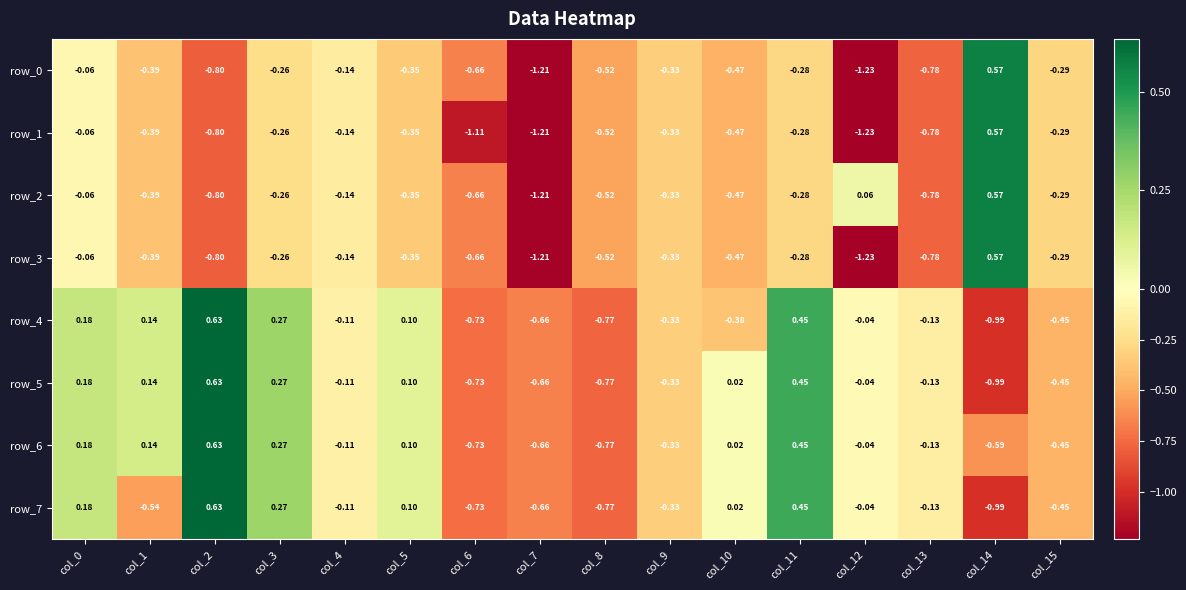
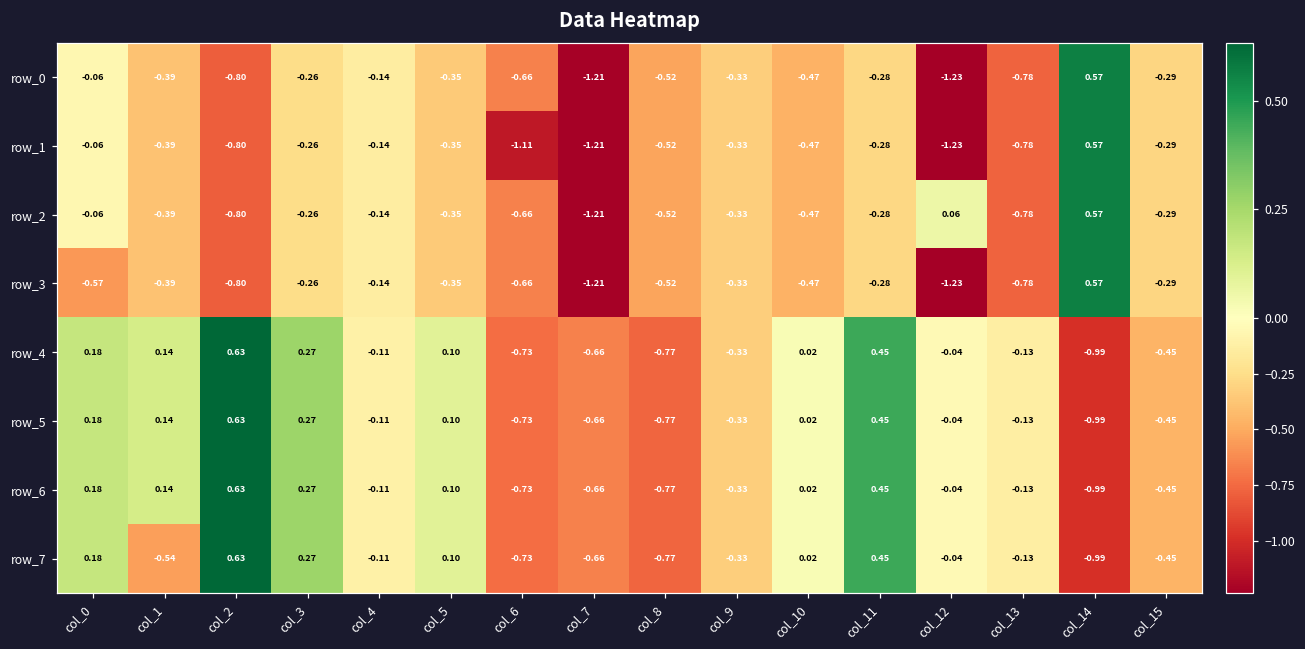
  {
    "row_0": {
      "col_0": -0.06,
      "col_1": -0.39,
      "col_2": -0.80,
      "col_3": -0.26,
      "col_4": -0.14,
      "col_5": -0.35,
      "col_6": -0.66,
      "col_7": -1.21,
      "col_8": -0.52,
      "col_9": -0.33,
      "col_10": -0.47,
      "col_11": -0.28,
      "col_12": -1.23,
      "col_13": -0.78,
      "col_14": 0.57,
      "col_15": -0.29
    },
    "row_1": {
      "col_0": -0.06,
      "col_1": -0.39,
      "col_2": -0.80,
      "col_3": -0.26,
      "col_4": -0.14,
      "col_5": -0.35,
      "col_6": -1.11,
      "col_7": -1.21,
      "col_8": -0.52,
      "col_9": -0.33,
      "col_10": -0.47,
      "col_11": -0.28,
      "col_12": -1.23,
      "col_13": -0.78,
      "col_14": 0.57,
      "col_15": -0.29
    },
    "row_2": {
      "col_0": -0.06,
      "col_1": -0.39,
      "col_2": -0.80,
      "col_3": -0.26,
      "col_4": -0.14,
      "col_5": -0.35,
      "col_6": -0.66,
      "col_7": -1.21,
      "col_8": -0.52,
      "col_9": -0.33,
      "col_10": -0.47,
      "col_11": -0.28,
      "col_12": 0.06,
      "col_13": -0.78,
      "col_14": 0.57,
      "col_15": -0.29
    },
    "row_3": {
-     "col_0": -0.06,
+     "col_0": -0.57,
      "col_1": -0.39,
      "col_2": -0.80,
      "col_3": -0.26,
      "col_4": -0.14,
      "col_5": -0.35,
      "col_6": -0.66,
      "col_7": -1.21,
      "col_8": -0.52,
      "col_9": -0.33,
      "col_10": -0.47,
      "col_11": -0.28,
      "col_12": -1.23,
      "col_13": -0.78,
      "col_14": 0.57,
      "col_15": -0.29
    },
    "row_4": {
      "col_0": 0.18,
      "col_1": 0.14,
      "col_2": 0.63,
      "col_3": 0.27,
      "col_4": -0.11,
      "col_5": 0.10,
      "col_6": -0.73,
      "col_7": -0.66,
      "col_8": -0.77,
      "col_9": -0.33,
-     "col_10": -0.38,
+     "col_10": 0.02,
      "col_11": 0.45,
      "col_12": -0.04,
      "col_13": -0.13,
      "col_14": -0.99,
      "col_15": -0.45
    },
    "row_5": {
      "col_0": 0.18,
      "col_1": 0.14,
      "col_2": 0.63,
      "col_3": 0.27,
      "col_4": -0.11,
      "col_5": 0.10,
      "col_6": -0.73,
      "col_7": -0.66,
      "col_8": -0.77,
      "col_9": -0.33,
      "col_10": 0.02,
      "col_11": 0.45,
      "col_12": -0.04,
      "col_13": -0.13,
      "col_14": -0.99,
      "col_15": -0.45
    },
    "row_6": {
      "col_0": 0.18,
      "col_1": 0.14,
      "col_2": 0.63,
      "col_3": 0.27,
      "col_4": -0.11,
      "col_5": 0.10,
      "col_6": -0.73,
      "col_7": -0.66,
      "col_8": -0.77,
      "col_9": -0.33,
      "col_10": 0.02,
      "col_11": 0.45,
      "col_12": -0.04,
      "col_13": -0.13,
-     "col_14": -0.59,
+     "col_14": -0.99,
      "col_15": -0.45
    },
    "row_7": {
      "col_0": 0.18,
      "col_1": -0.54,
      "col_2": 0.63,
      "col_3": 0.27,
      "col_4": -0.11,
      "col_5": 0.10,
      "col_6": -0.73,
      "col_7": -0.66,
      "col_8": -0.77,
      "col_9": -0.33,
      "col_10": 0.02,
      "col_11": 0.45,
      "col_12": -0.04,
      "col_13": -0.13,
      "col_14": -0.99,
      "col_15": -0.45
    }
  }
